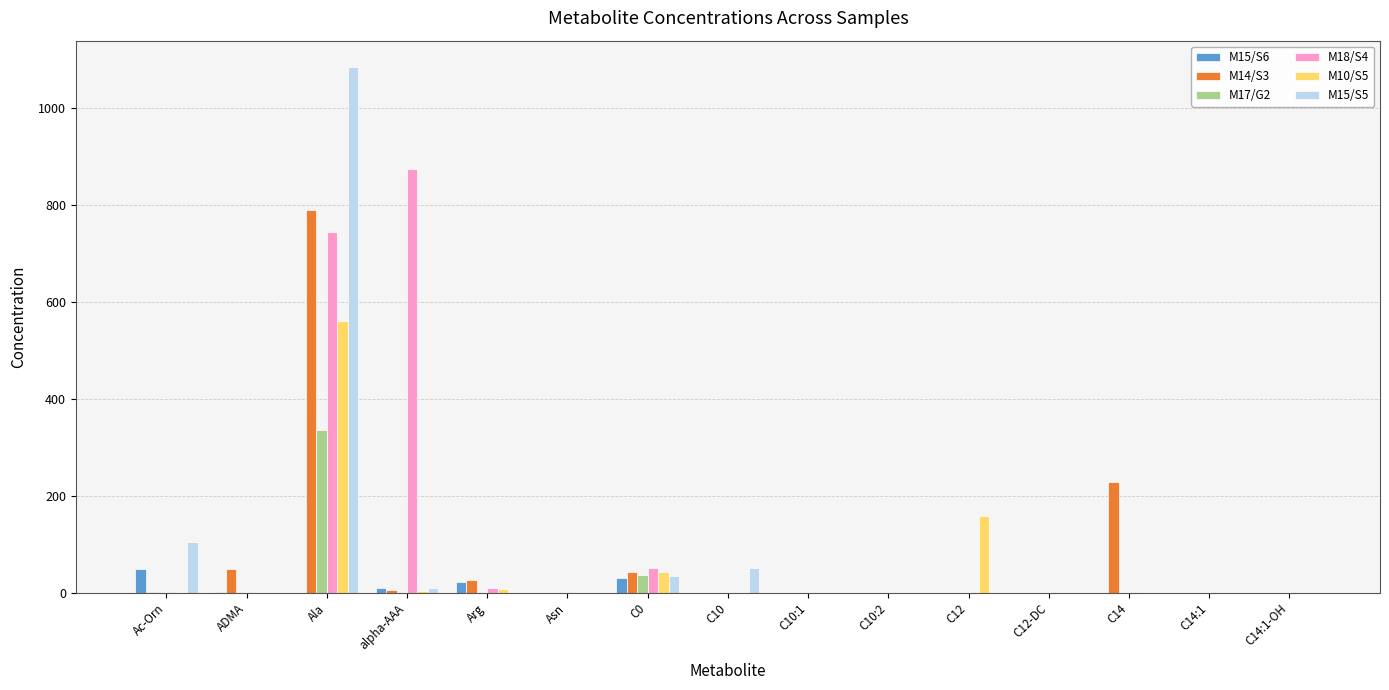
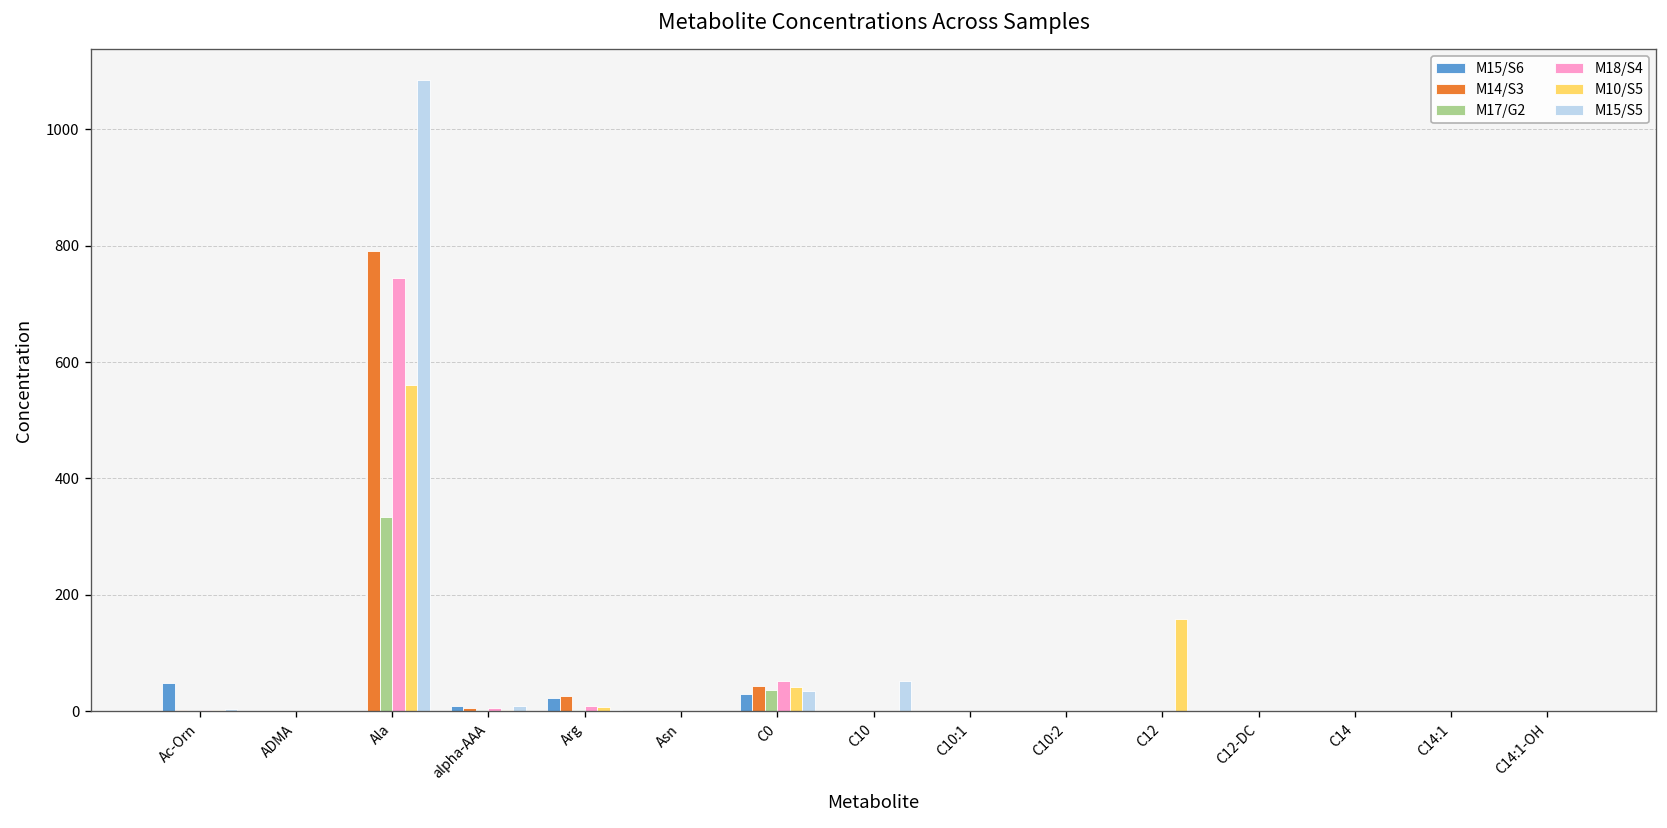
  {
    "M15/S6": {
      "Ac-Orn": 50,
      "alpha-AAA": 10,
      "Arg": 20,
      "C0": 30
    },
    "M14/S3": {
-     "ADMA": 50,
+     "ADMA": 0,
      "Ala": 790,
      "alpha-AAA": 10,
      "Arg": 30,
      "C0": 40,
-     "C14": 230
+     "C14": 0
    },
    "M17/G2": {
      "Ala": 330,
      "C0": 40
    },
    "M18/S4": {
      "Ala": 740,
-     "alpha-AAA": 870,
+     "alpha-AAA": 10,
      "Arg": 10,
      "C0": 50
    },
    "M10/S5": {
      "Ala": 560,
      "Arg": 10,
      "C0": 40,
      "C12": 160
    },
    "M15/S5": {
-     "Ac-Orn": 110,
+     "Ac-Orn": 0,
      "Ala": 1080,
      "alpha-AAA": 10,
      "C0": 30,
      "C10": 50
    }
  }
